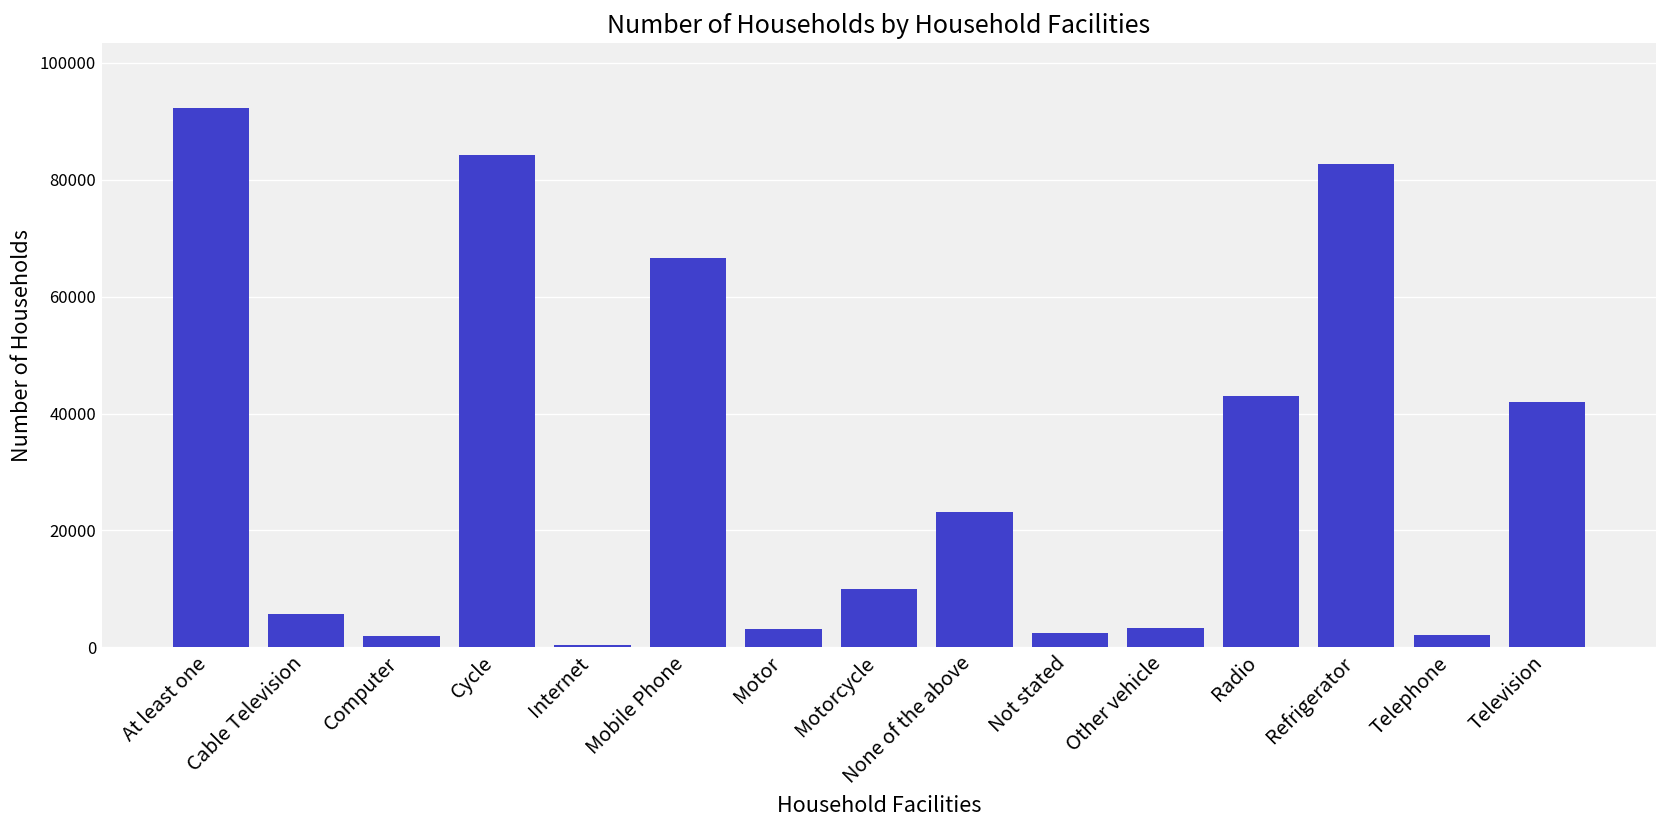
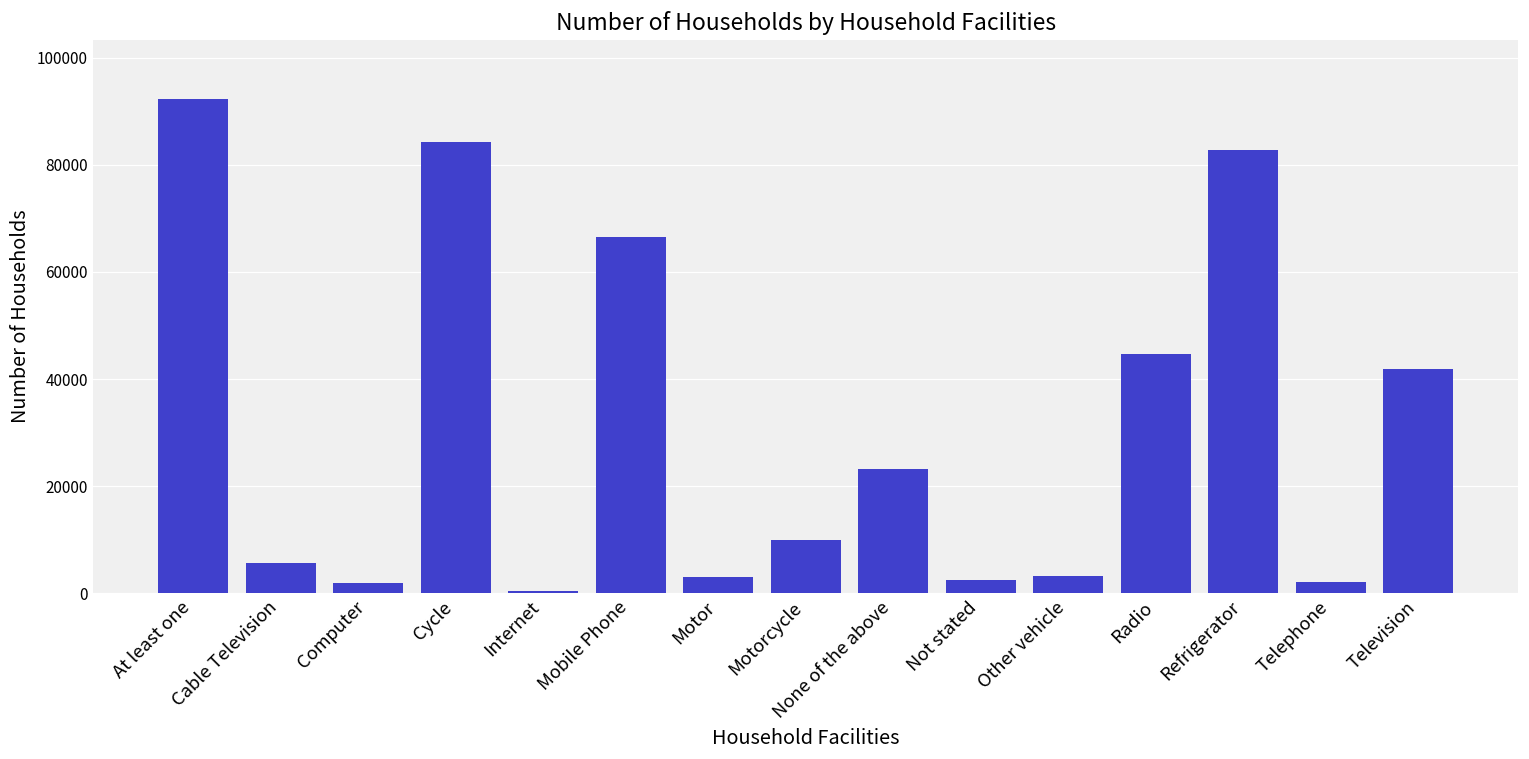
  {
    "At least one": 92000,
    "Cable Television": 6000,
    "Computer": 2000,
    "Cycle": 84000,
    "Mobile Phone": 67000,
    "Motor": 3000,
    "Motorcycle": 10000,
    "None of the above": 23000,
    "Not stated": 2000,
    "Other vehicle": 3000,
-   "Radio": 43000,
+   "Radio": 45000,
    "Refrigerator": 83000,
    "Telephone": 2000,
    "Television": 42000
  }
